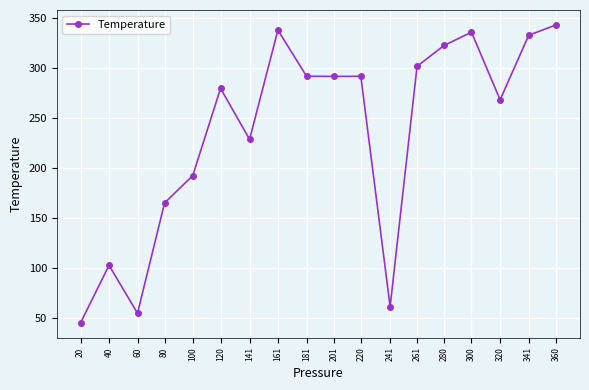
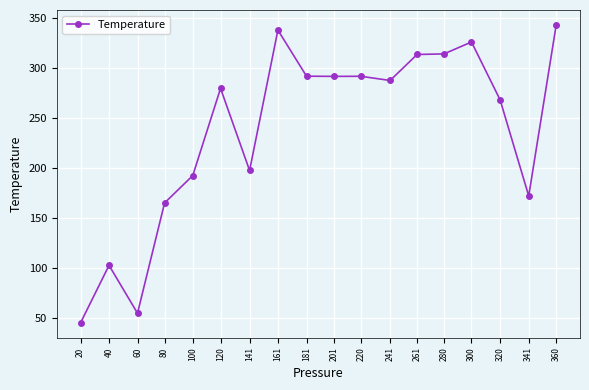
  {
    "20": 40,
    "40": 100,
    "60": 50,
    "80": 160,
    "100": 190,
    "120": 280,
-   "141": 230,
+   "141": 200,
    "161": 340,
    "181": 290,
    "201": 290,
    "220": 290,
-   "241": 60,
-   "261": 300,
-   "280": 320,
-   "300": 340,
+   "241": 290,
+   "261": 310,
+   "280": 310,
+   "300": 330,
    "320": 270,
-   "341": 330,
+   "341": 170,
    "360": 340
  }
